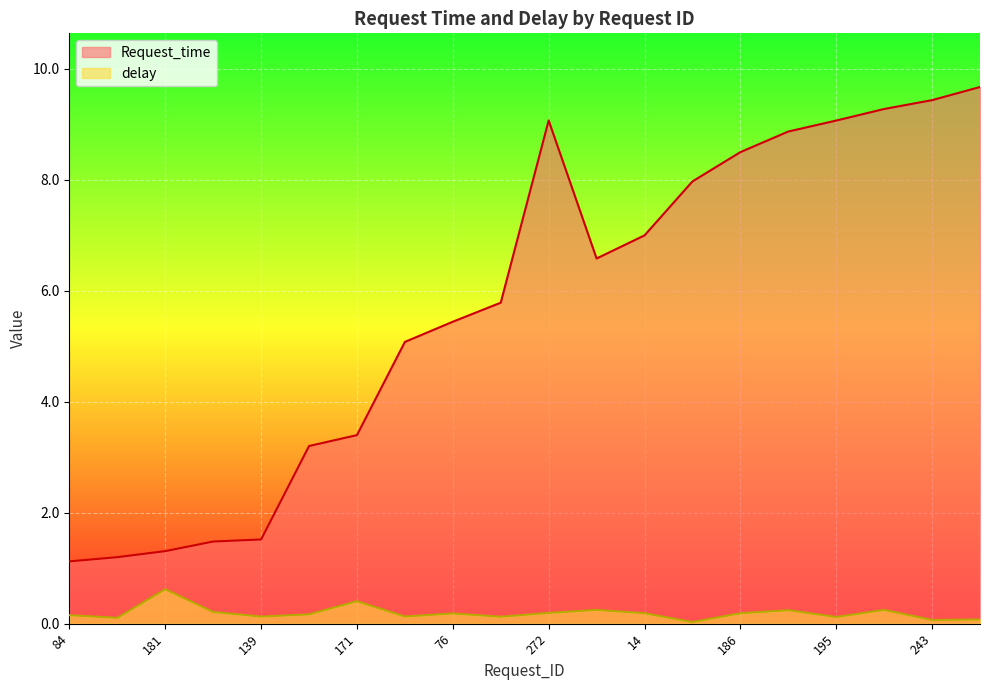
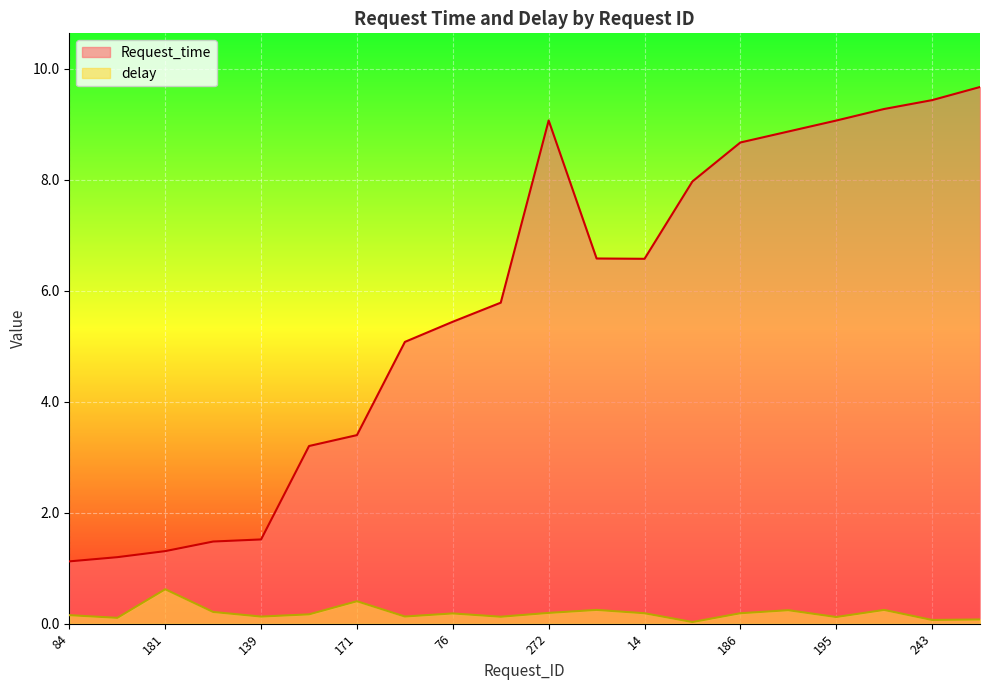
  {
    "Request_time": {
      "84": 1.1,
      "181": 1.3,
      "139": 1.5,
      "171": 3.4,
      "76": 5.4,
      "272": 9.1,
-     "14": 7.0,
-     "186": 8.5,
+     "14": 6.6,
+     "186": 8.7,
      "195": 9.1,
      "243": 9.4
    },
    "delay": {
      "84": 0.2,
      "181": 0.6,
      "139": 0.1,
      "171": 0.4,
      "76": 0.2,
      "272": 0.2,
      "14": 0.2,
      "186": 0.2,
      "195": 0.1,
      "243": 0.1
    }
  }
